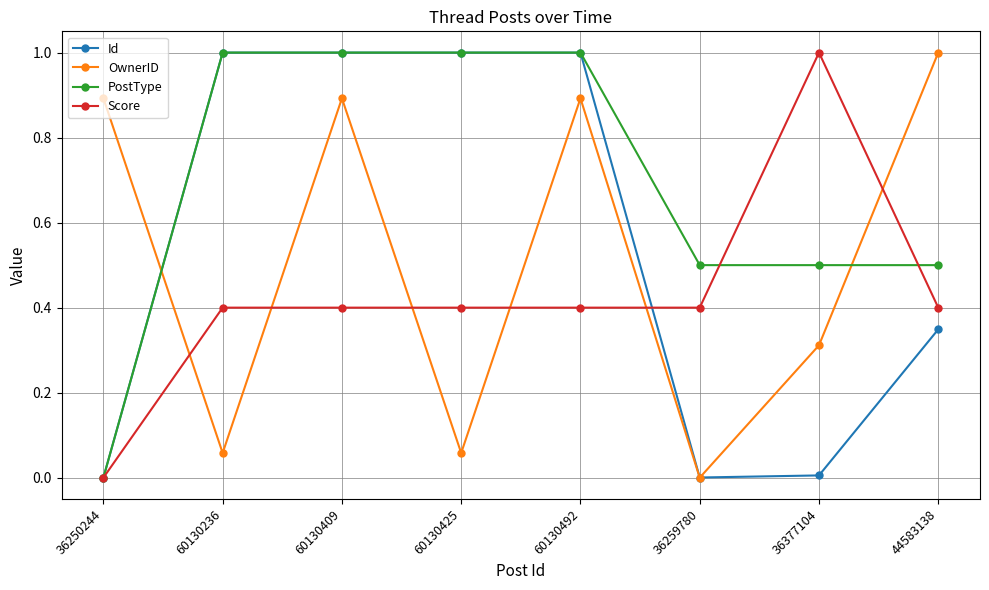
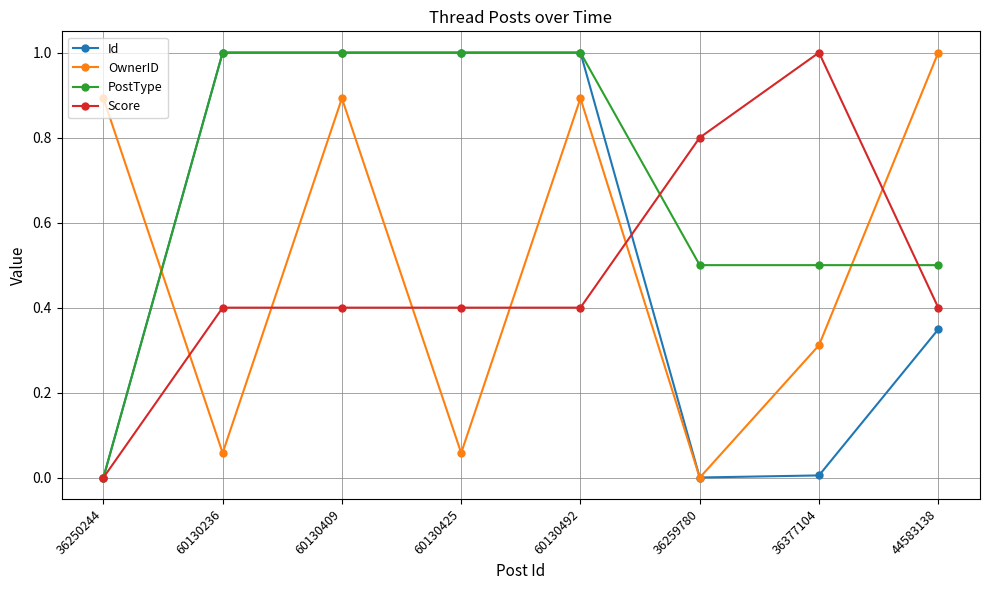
  {
    "Id": {
      "36377104": 0.01,
      "44583138": 0.35
    },
    "OwnerID": {
      "60130236": 0.06,
      "60130409": 0.89,
      "60130425": 0.06,
      "60130492": 0.89,
      "36377104": 0.31,
      "44583138": 1.00
    },
    "PostType": {
      "36259780": 0.50,
      "36377104": 0.50,
      "44583138": 0.50
    },
    "Score": {
      "60130236": 0.40,
      "60130409": 0.40,
      "60130425": 0.40,
      "60130492": 0.40,
-     "36259780": 0.40,
+     "36259780": 0.80,
      "36377104": 1.00,
      "44583138": 0.40
    }
  }
